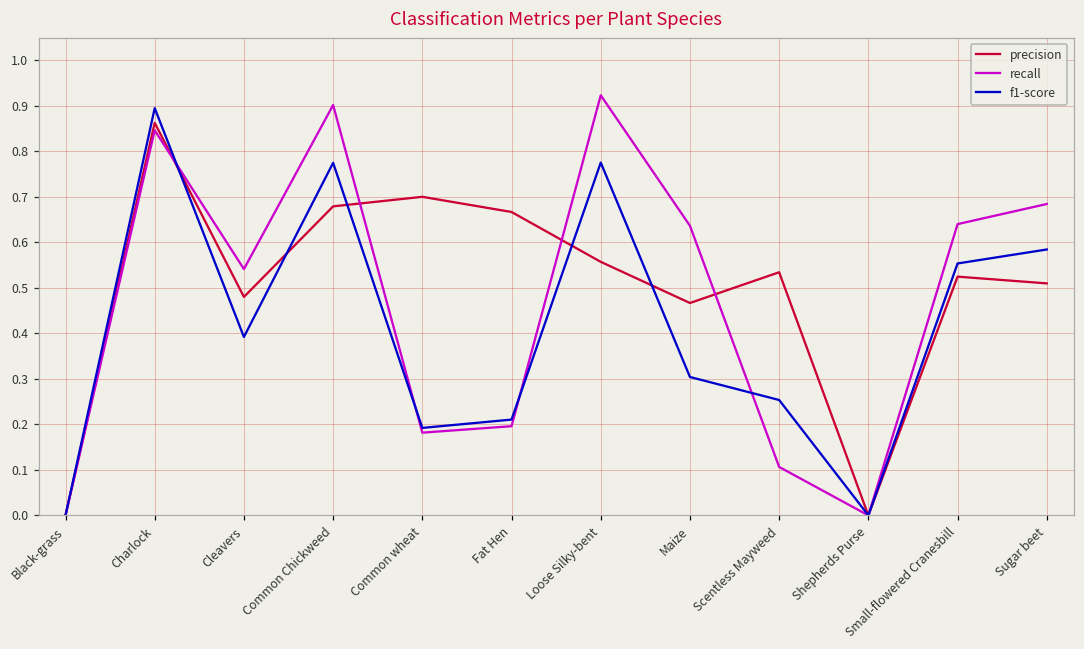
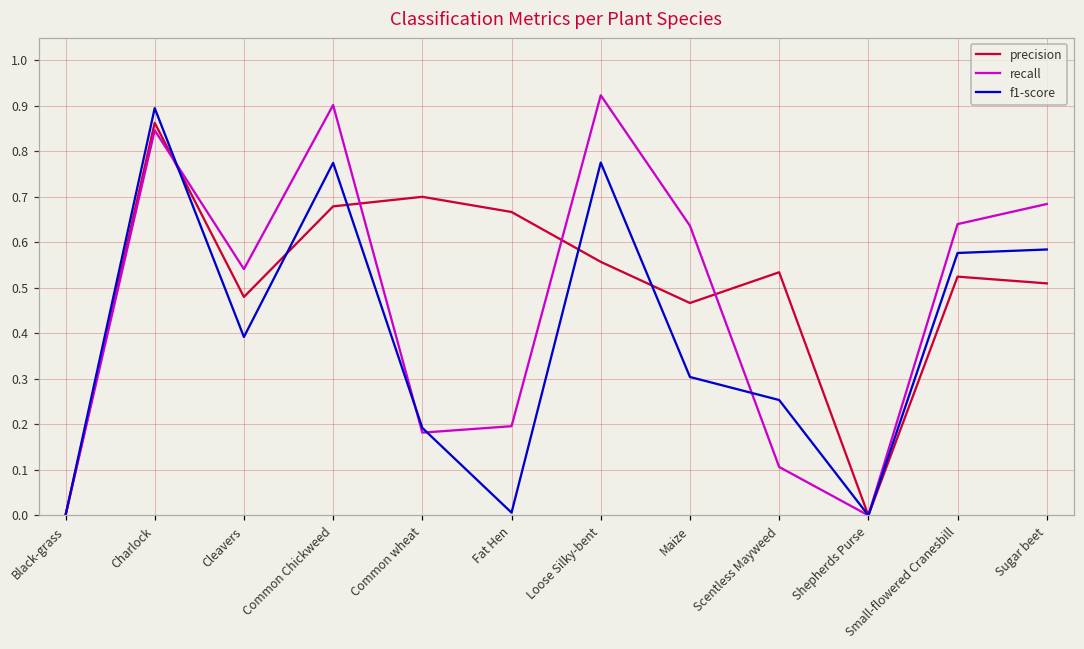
  {
    "precision": {
      "Charlock": 0.86,
      "Cleavers": 0.48,
      "Common Chickweed": 0.68,
      "Common wheat": 0.70,
      "Fat Hen": 0.67,
      "Loose Silky-bent": 0.56,
      "Maize": 0.47,
      "Scentless Mayweed": 0.53,
      "Small-flowered Cranesbill": 0.52,
      "Sugar beet": 0.51
    },
    "recall": {
      "Charlock": 0.85,
      "Cleavers": 0.54,
      "Common Chickweed": 0.90,
      "Common wheat": 0.18,
      "Fat Hen": 0.20,
      "Loose Silky-bent": 0.92,
      "Maize": 0.64,
      "Scentless Mayweed": 0.11,
      "Small-flowered Cranesbill": 0.64,
      "Sugar beet": 0.68
    },
    "f1-score": {
      "Charlock": 0.89,
      "Cleavers": 0.39,
      "Common Chickweed": 0.77,
      "Common wheat": 0.19,
-     "Fat Hen": 0.21,
+     "Fat Hen": 0.01,
      "Loose Silky-bent": 0.78,
      "Maize": 0.30,
      "Scentless Mayweed": 0.25,
-     "Small-flowered Cranesbill": 0.55,
+     "Small-flowered Cranesbill": 0.58,
      "Sugar beet": 0.58
    }
  }
